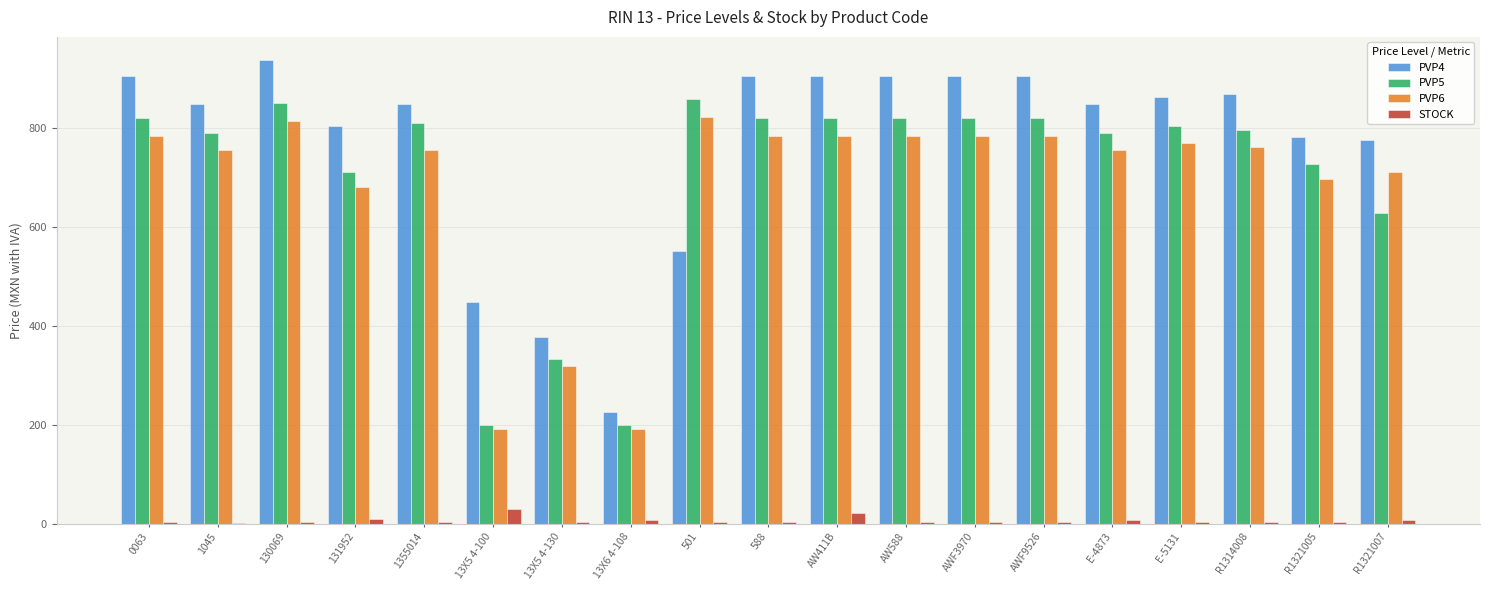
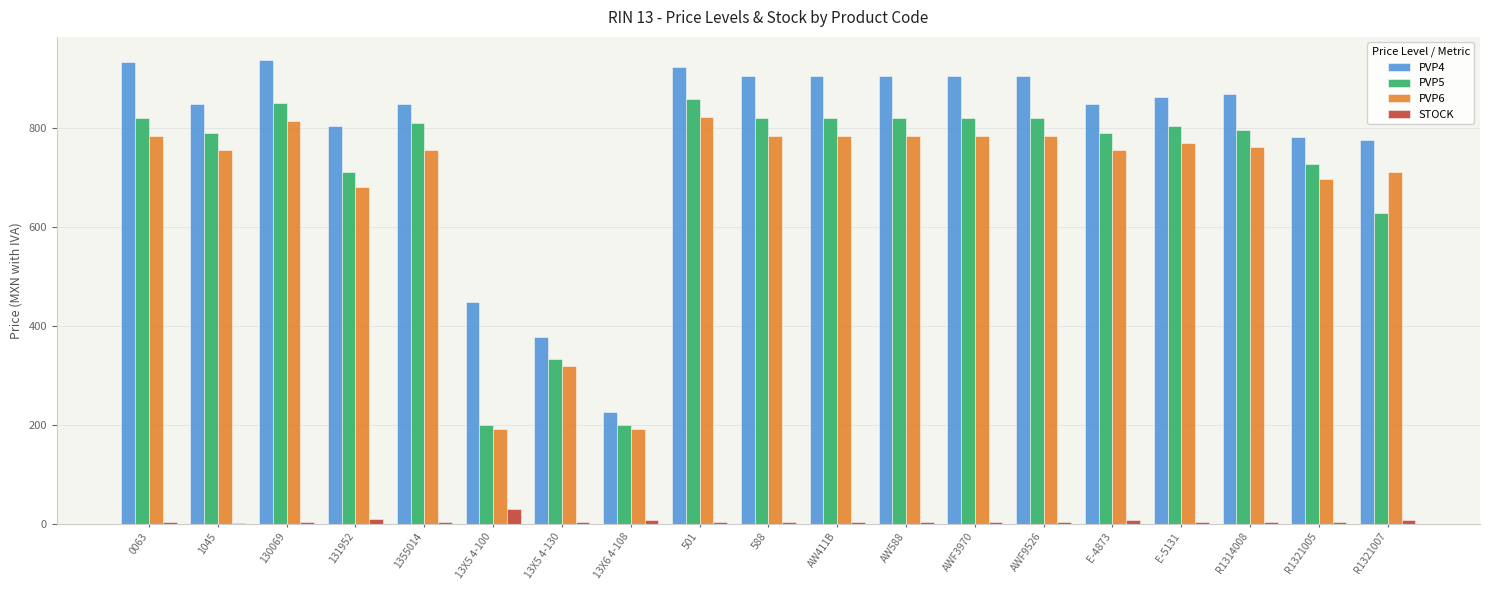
  {
    "PVP4": {
-     "0063": 910,
+     "0063": 930,
      "1045": 850,
      "130069": 940,
      "131952": 800,
      "1355014": 850,
      "13X5 4-100": 450,
      "13X5 4-130": 380,
      "13X6 4-108": 230,
-     "501": 550,
+     "501": 920,
      "588": 910,
      "AW411B": 910,
      "AW588": 910,
      "AWF3970": 910,
      "AWF9526": 910,
      "E-4873": 850,
      "E-5131": 860,
      "R1314008": 870,
      "R1321005": 780,
      "R1321007": 780
    },
    "PVP5": {
      "0063": 820,
      "1045": 790,
      "130069": 850,
      "131952": 710,
      "1355014": 810,
      "13X5 4-100": 200,
      "13X5 4-130": 330,
      "13X6 4-108": 200,
      "501": 860,
      "588": 820,
      "AW411B": 820,
      "AW588": 820,
      "AWF3970": 820,
      "AWF9526": 820,
      "E-4873": 790,
      "E-5131": 800,
      "R1314008": 800,
      "R1321005": 730,
      "R1321007": 630
    },
    "PVP6": {
      "0063": 780,
      "1045": 750,
      "130069": 810,
      "131952": 680,
      "1355014": 750,
      "13X5 4-100": 190,
      "13X5 4-130": 320,
      "13X6 4-108": 190,
      "501": 820,
      "588": 780,
      "AW411B": 780,
      "AW588": 780,
      "AWF3970": 780,
      "AWF9526": 780,
      "E-4873": 760,
      "E-5131": 770,
      "R1314008": 760,
      "R1321005": 700,
      "R1321007": 710
    },
    "STOCK": {
      "131952": 10,
      "13X5 4-100": 30,
      "13X6 4-108": 10,
-     "AW411B": 20,
+     "AW411B": 0,
      "E-4873": 10,
      "R1321007": 10
    }
  }
